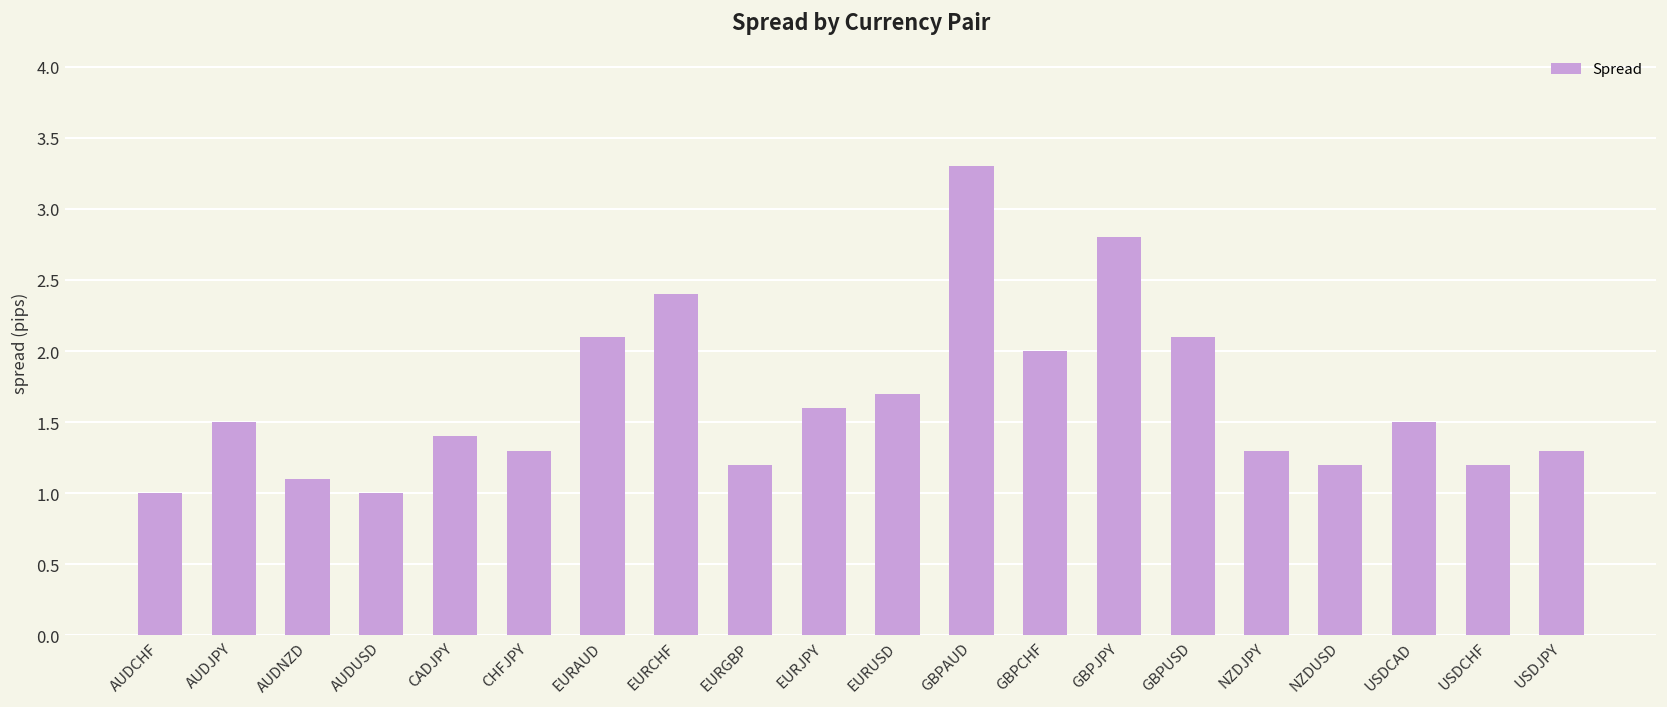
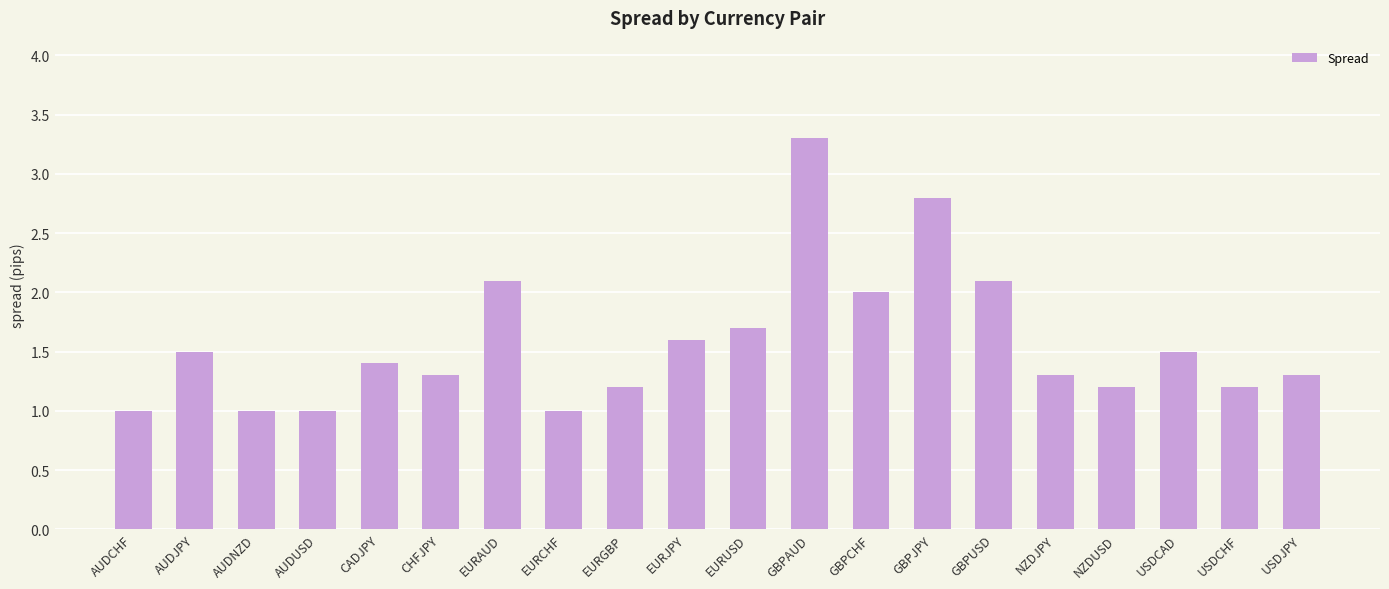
  {
    "AUDCHF": 1.0,
    "AUDJPY": 1.5,
-   "AUDNZD": 1.1,
+   "AUDNZD": 1.0,
    "AUDUSD": 1.0,
    "CADJPY": 1.4,
    "CHFJPY": 1.3,
    "EURAUD": 2.1,
-   "EURCHF": 2.4,
+   "EURCHF": 1.0,
    "EURGBP": 1.2,
    "EURJPY": 1.6,
    "EURUSD": 1.7,
    "GBPAUD": 3.3,
    "GBPCHF": 2.0,
    "GBPJPY": 2.8,
    "GBPUSD": 2.1,
    "NZDJPY": 1.3,
    "NZDUSD": 1.2,
    "USDCAD": 1.5,
    "USDCHF": 1.2,
    "USDJPY": 1.3
  }
